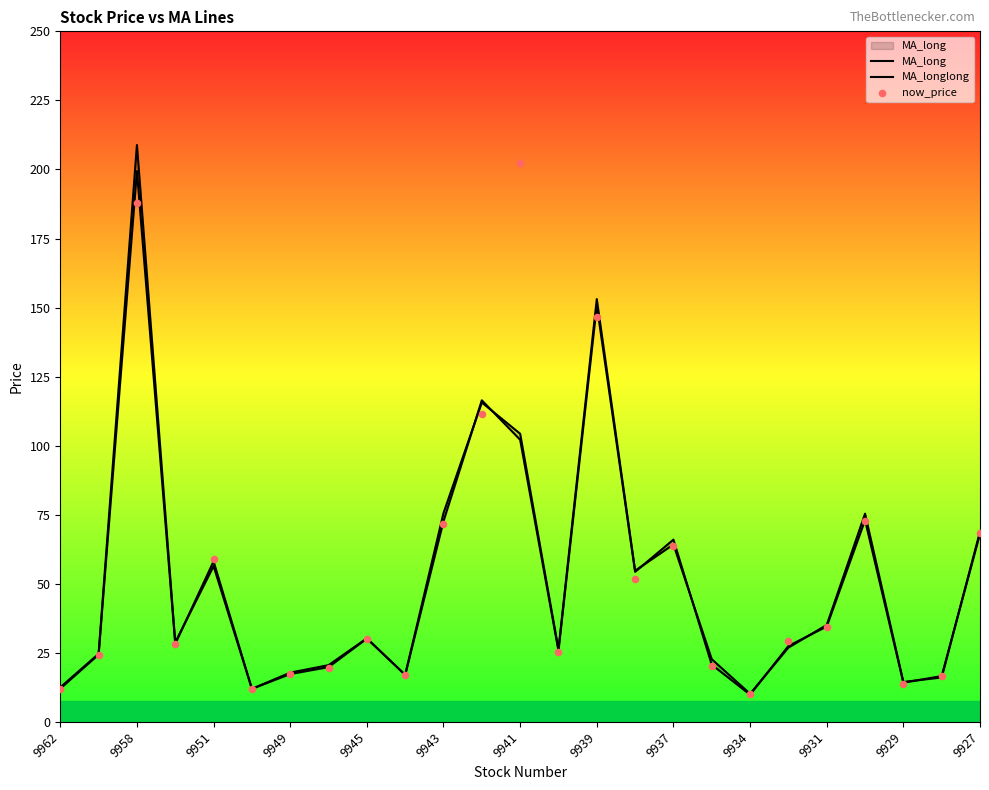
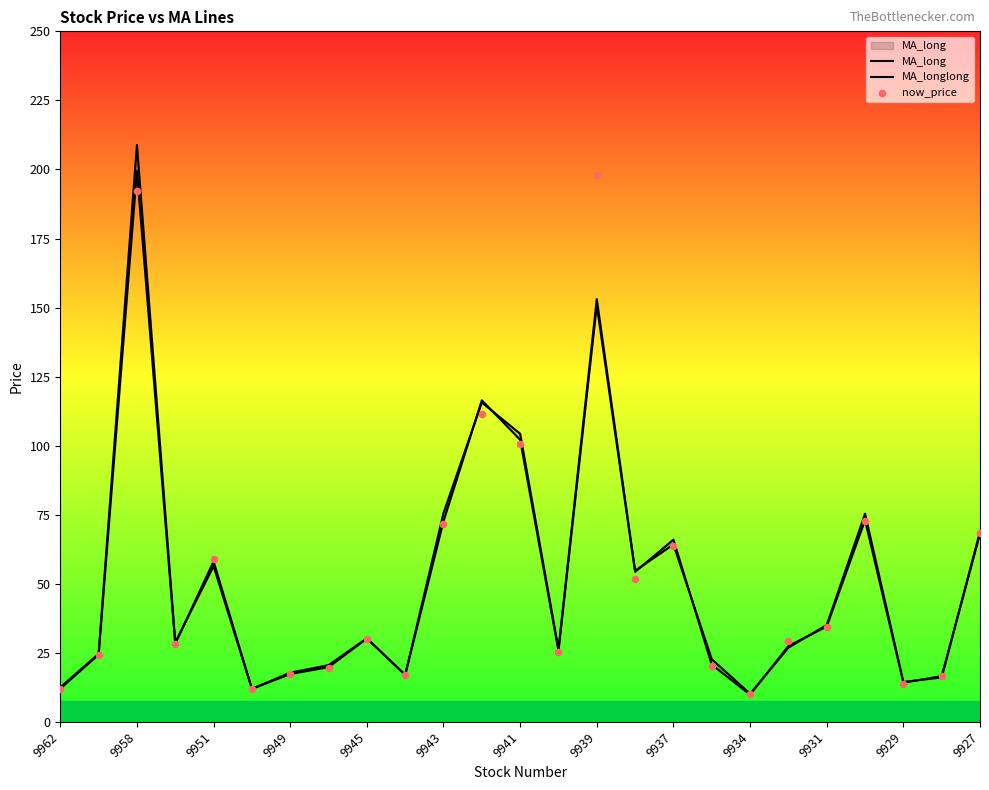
  {
    "now_price": {
-     "9958": 188,
-     "9941": 202,
-     "9939": 147
+     "9958": 192,
+     "9941": 101,
+     "9939": 198
    }
  }
